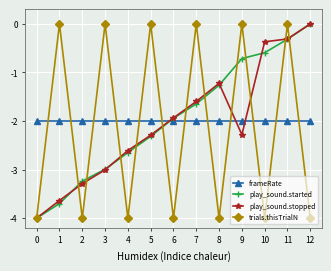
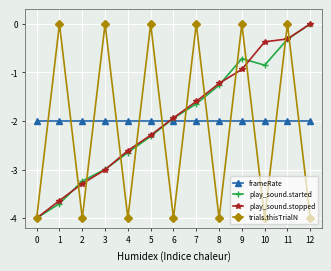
  {
    "frameRate": {
      "0": -2.0,
      "1": -2.0,
      "2": -2.0,
      "3": -2.0,
      "4": -2.0,
      "5": -2.0,
      "6": -2.0,
      "7": -2.0,
      "8": -2.0,
      "9": -2.0,
      "10": -2.0,
      "11": -2.0,
      "12": -2.0
    },
    "play_sound.started": {
      "1": -3.7,
      "9": -0.7,
-     "10": -0.6
+     "10": -0.8
    },
    "play_sound.stopped": {
      "1": -3.6,
-     "9": -2.3,
+     "9": -0.9,
      "10": -0.4
    },
    "trials.thisTrialN": {
      "1": 0.0,
      "2": -4.0,
      "3": 0.0,
      "4": -4.0,
      "5": 0.0,
      "6": -4.0,
      "7": 0.0,
      "8": -4.0,
      "9": 0.0,
      "11": 0.0
    }
  }
